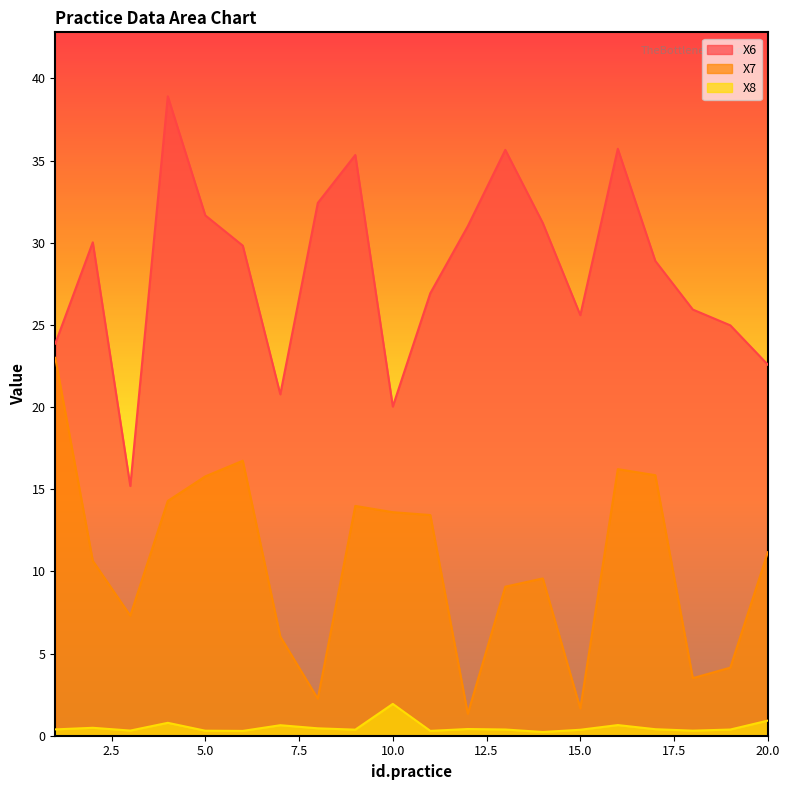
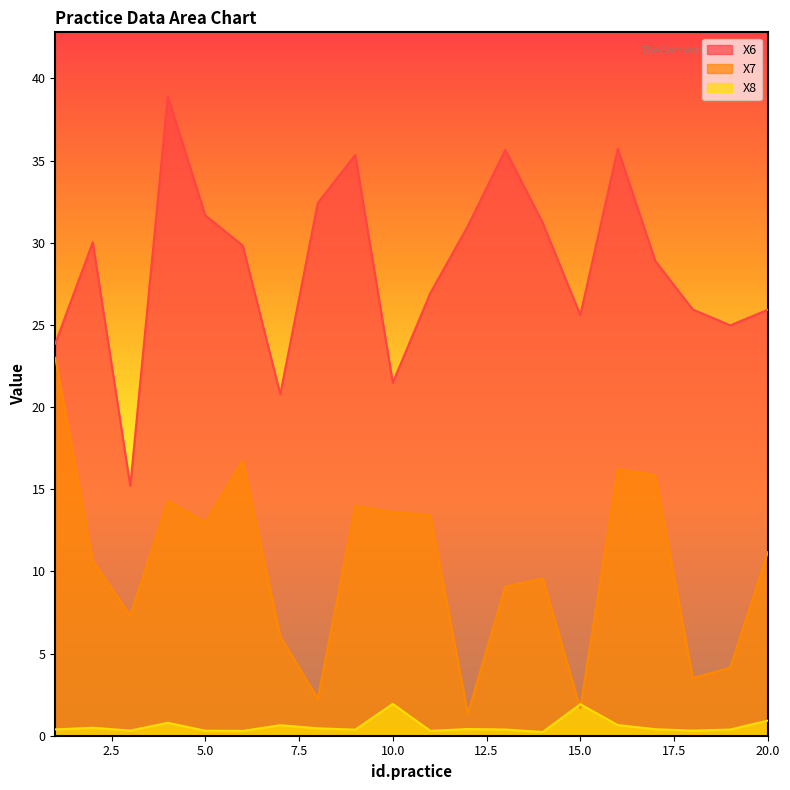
  {
    "X6": {
      "5.0": 31.7,
-     "10.0": 20.0,
+     "10.0": 21.5,
      "15.0": 25.6,
-     "20.0": 22.6
+     "20.0": 25.9
    },
    "X7": {
-     "5.0": 15.8,
+     "5.0": 13.0,
      "10.0": 13.6,
      "15.0": 1.7,
      "20.0": 11.2
    },
    "X8": {
      "5.0": 0.3,
      "10.0": 1.9,
-     "15.0": 0.4,
+     "15.0": 1.9,
      "20.0": 0.9
    }
  }
